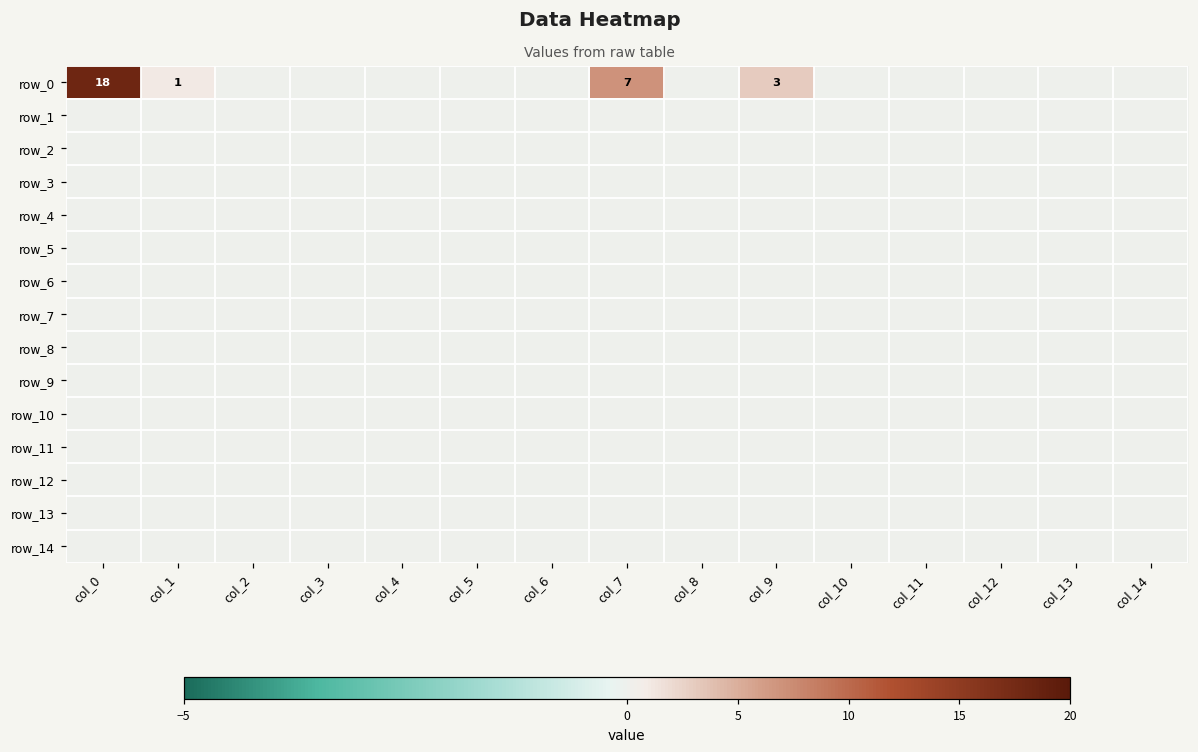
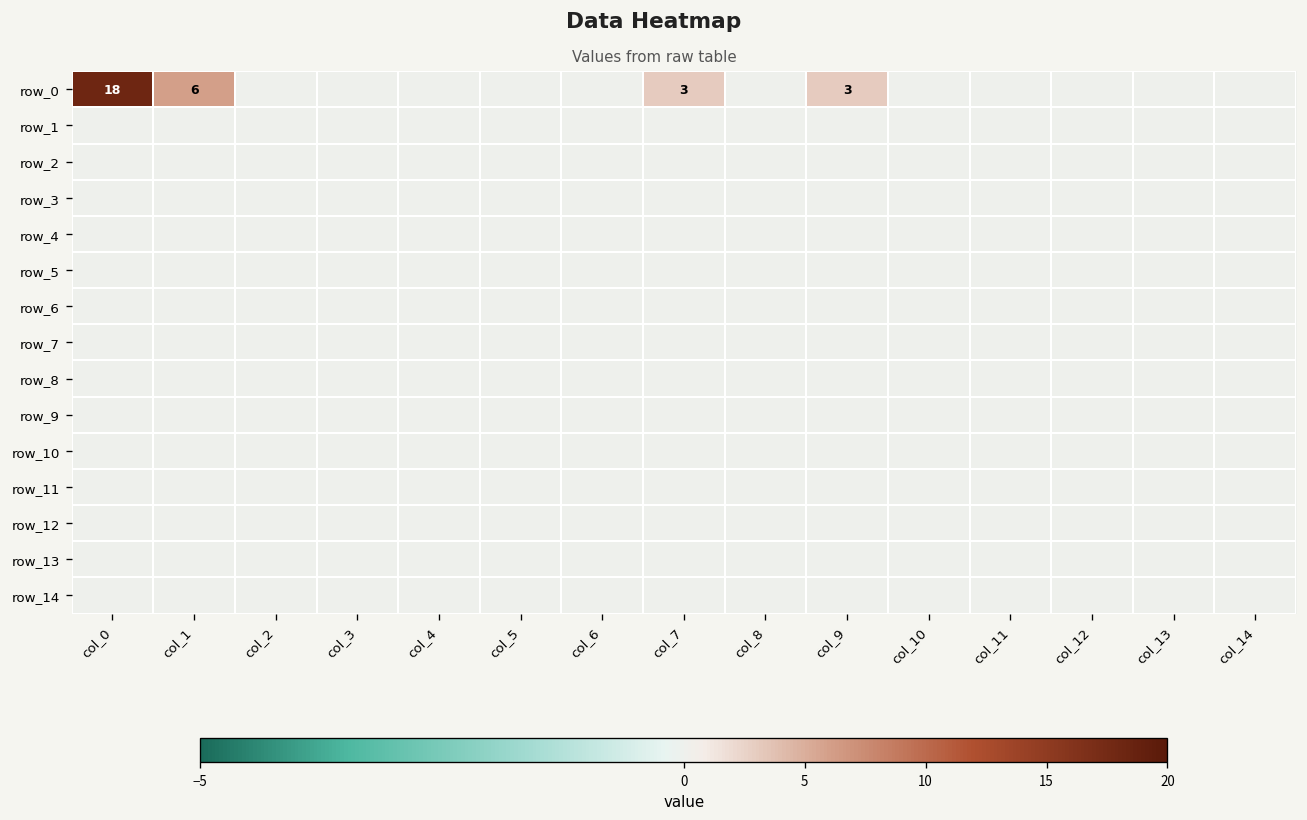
  {
    "row_0": {
      "col_0": 18,
-     "col_1": 1,
-     "col_7": 7,
+     "col_1": 6,
+     "col_7": 3,
      "col_9": 3
    }
  }
